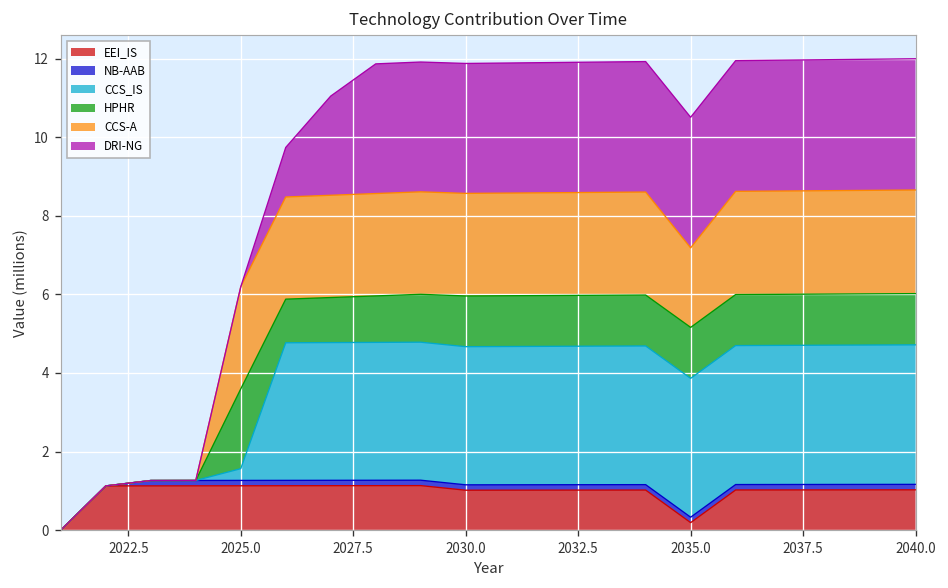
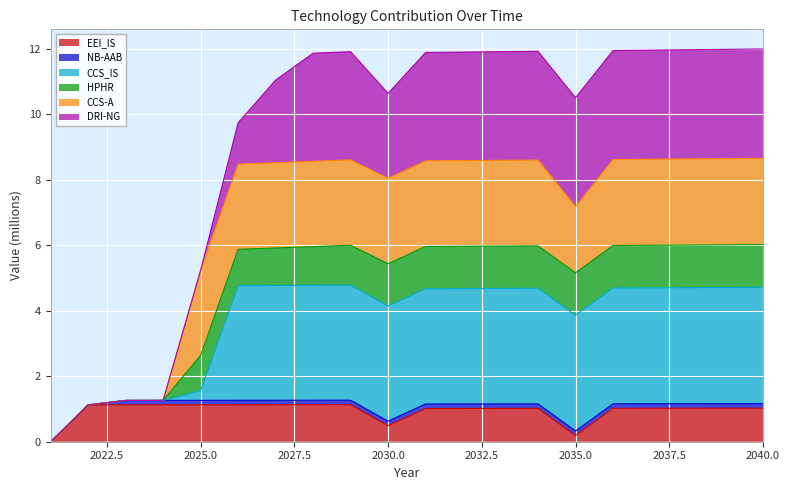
  {
    "EEI_IS": {
      "2025.0": 1.1,
-     "2030.0": 1.0,
+     "2030.0": 0.5,
      "2035.0": 0.2,
      "2040.0": 1.0
    },
    "NB-AAB": {
      "2025.0": 0.1,
      "2030.0": 0.1,
      "2035.0": 0.1,
      "2040.0": 0.1
    },
    "CCS_IS": {
      "2025.0": 0.3,
      "2030.0": 3.5,
      "2035.0": 3.5,
      "2040.0": 3.6
    },
    "HPHR": {
-     "2025.0": 2.0,
+     "2025.0": 1.1,
      "2030.0": 1.3,
      "2035.0": 1.3,
      "2040.0": 1.3
    },
    "CCS-A": {
      "2030.0": 2.6,
      "2035.0": 2.0,
      "2040.0": 2.6
    },
    "DRI-NG": {
-     "2030.0": 3.3,
+     "2030.0": 2.6,
      "2035.0": 3.3,
      "2040.0": 3.3
    }
  }
